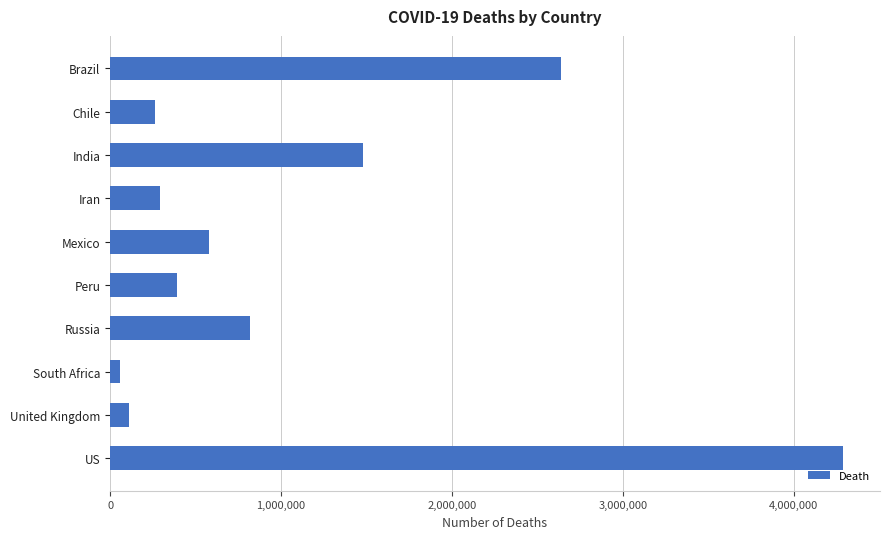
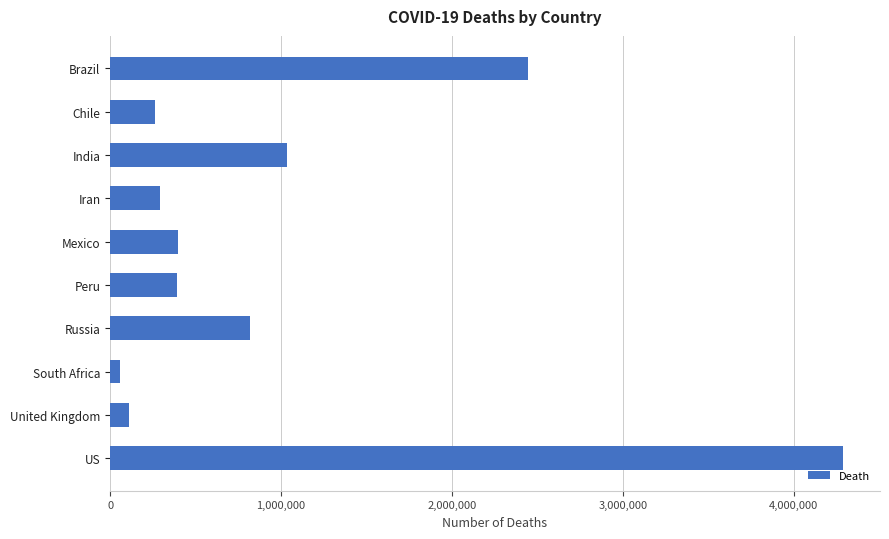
  {
-   "Brazil": "2,640,000",
+   "Brazil": "2,440,000",
    "Chile": "260,000",
-   "India": "1,480,000",
+   "India": "1,030,000",
    "Iran": "290,000",
-   "Mexico": "580,000",
+   "Mexico": "400,000",
    "Peru": "390,000",
    "Russia": "820,000",
    "South Africa": "60,000",
    "United Kingdom": "110,000",
    "US": "4,290,000"
  }
